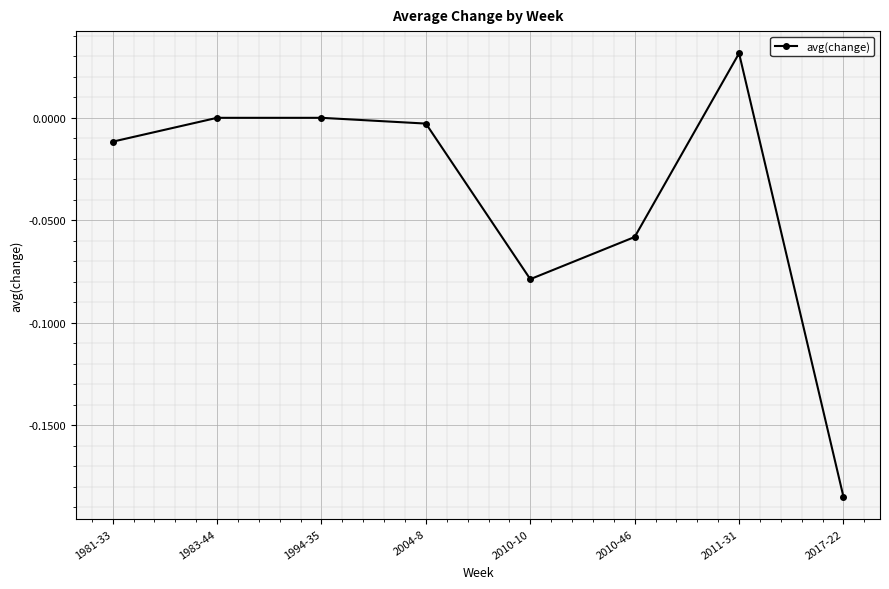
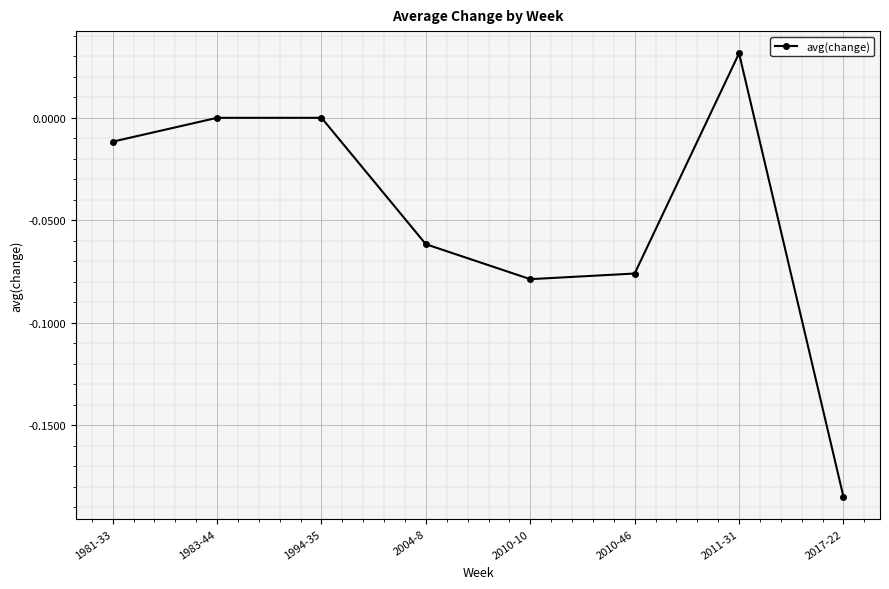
  {
    "1981-33": -0.012,
    "1983-44": 0.000,
    "1994-35": 0.000,
-   "2004-8": -0.003,
+   "2004-8": -0.062,
    "2010-10": -0.079,
-   "2010-46": -0.058,
+   "2010-46": -0.076,
    "2011-31": 0.031,
    "2017-22": -0.185
  }
